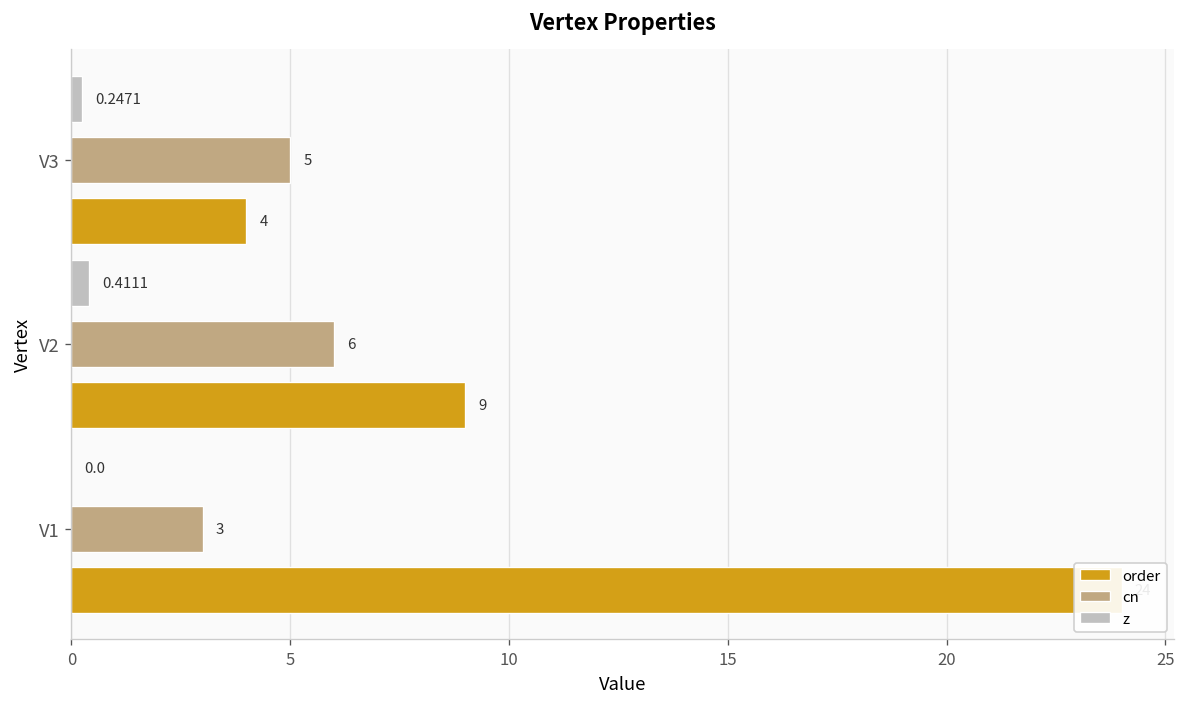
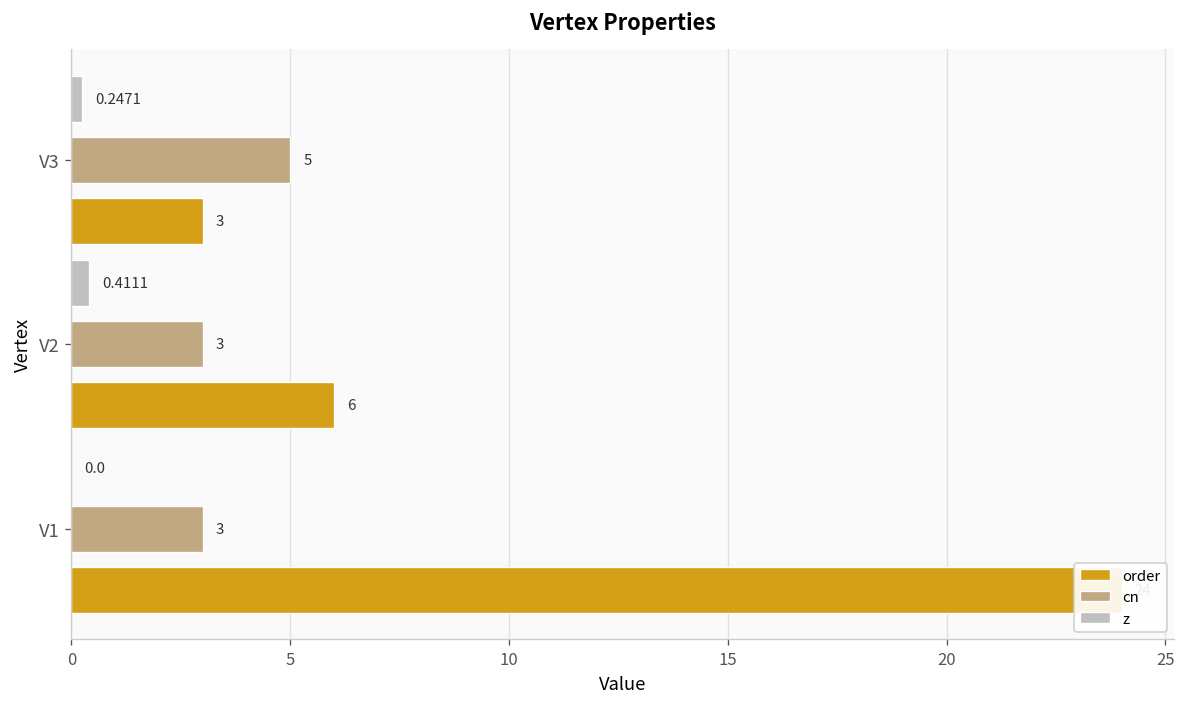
  {
    "order": {
-     "V3": 4,
-     "V2": 9
+     "V3": 3,
+     "V2": 6
    },
    "cn": {
      "V3": 5,
-     "V2": 6,
+     "V2": 3,
      "V1": 3
    },
    "z": {
      "V3": 0.2471,
      "V2": 0.4111,
      "V1": 0.0
    }
  }
